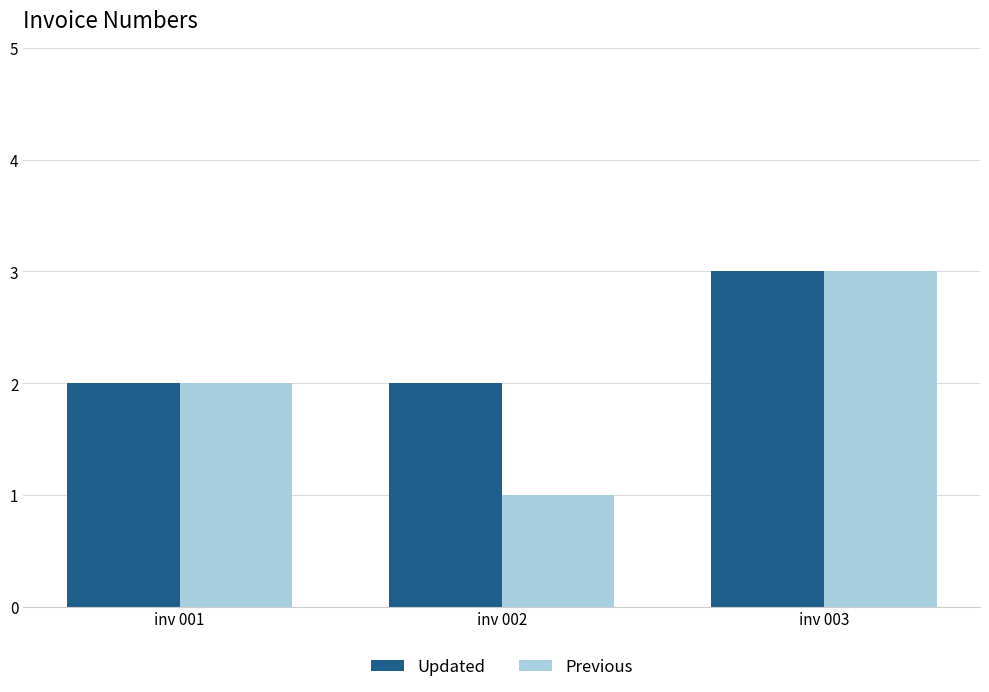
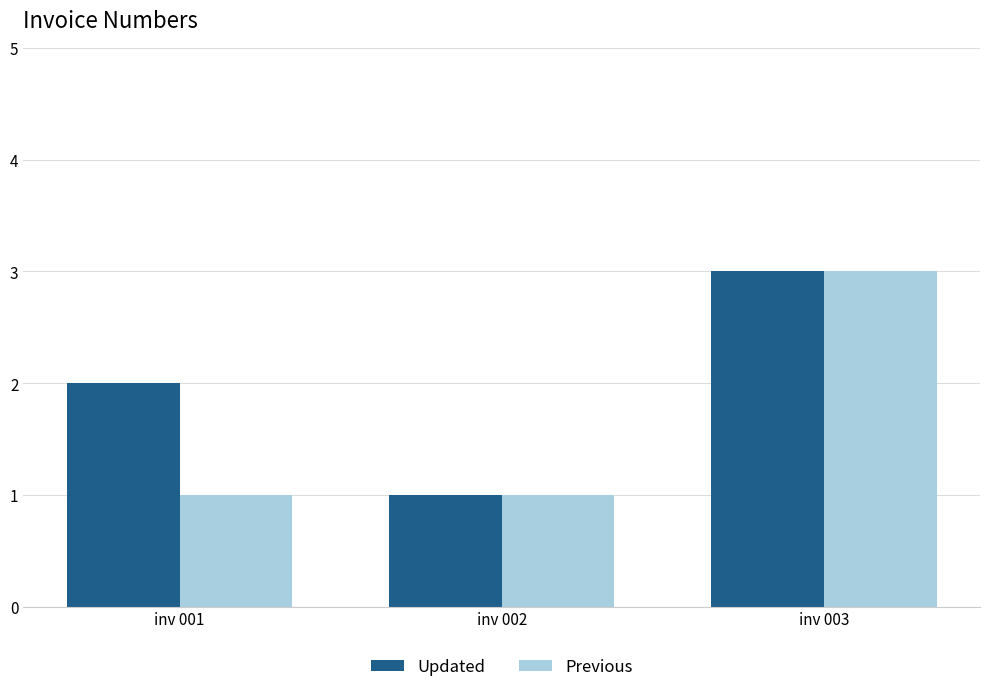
  {
    "Updated": {
      "inv 001": 2,
-     "inv 002": 2,
+     "inv 002": 1,
      "inv 003": 3
    },
    "Previous": {
-     "inv 001": 2,
+     "inv 001": 1,
      "inv 002": 1,
      "inv 003": 3
    }
  }
